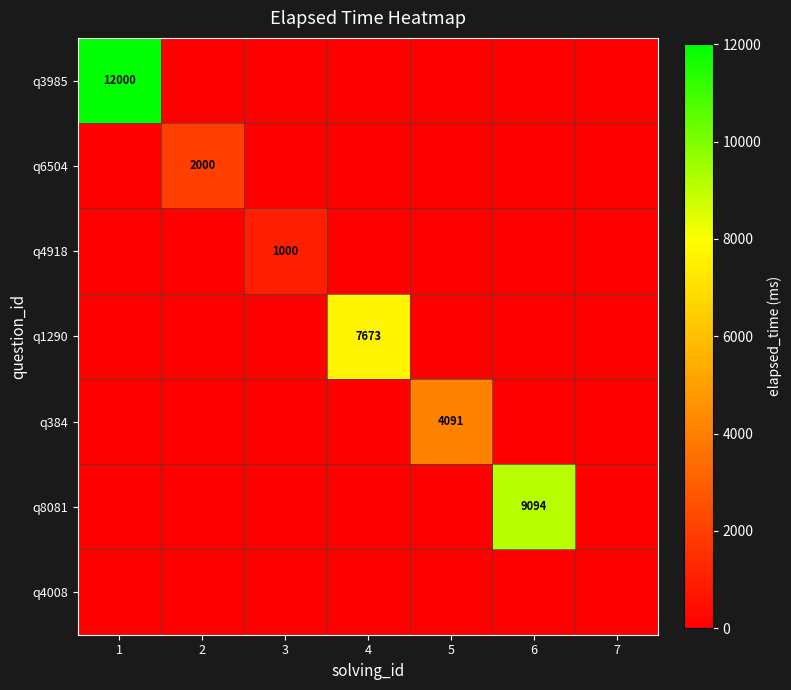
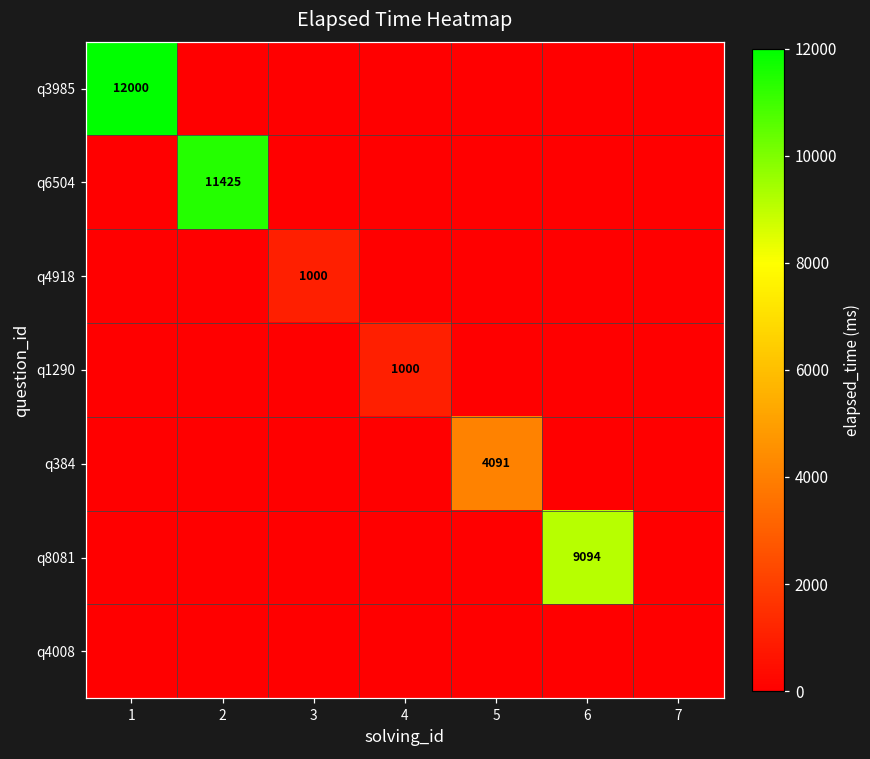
  {
    "q3985": {
      "1": 12000
    },
    "q6504": {
-     "2": 2000
+     "2": 11425
    },
    "q4918": {
      "3": 1000
    },
    "q1290": {
-     "4": 7673
+     "4": 1000
    },
    "q384": {
      "5": 4091
    },
    "q8081": {
      "6": 9094
    }
  }
